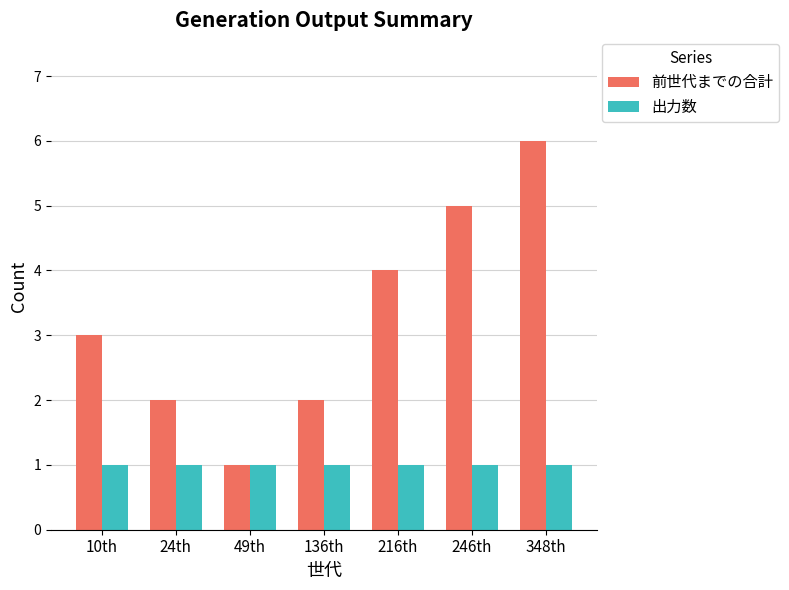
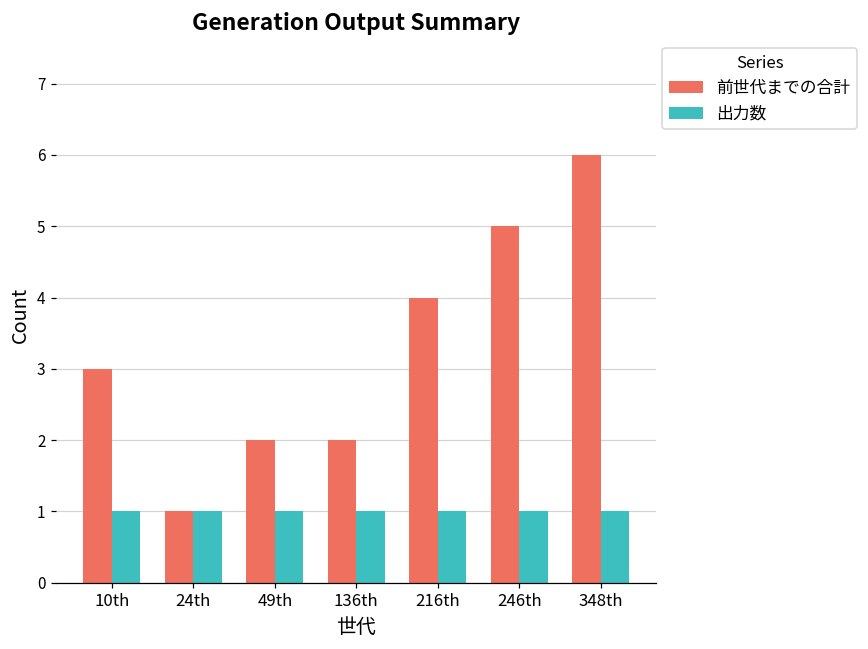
  {
    "前世代までの合計": {
      "10th": 3,
-     "24th": 2,
-     "49th": 1,
+     "24th": 1,
+     "49th": 2,
      "136th": 2,
      "216th": 4,
      "246th": 5,
      "348th": 6
    },
    "出力数": {
      "10th": 1,
      "24th": 1,
      "49th": 1,
      "136th": 1,
      "216th": 1,
      "246th": 1,
      "348th": 1
    }
  }
